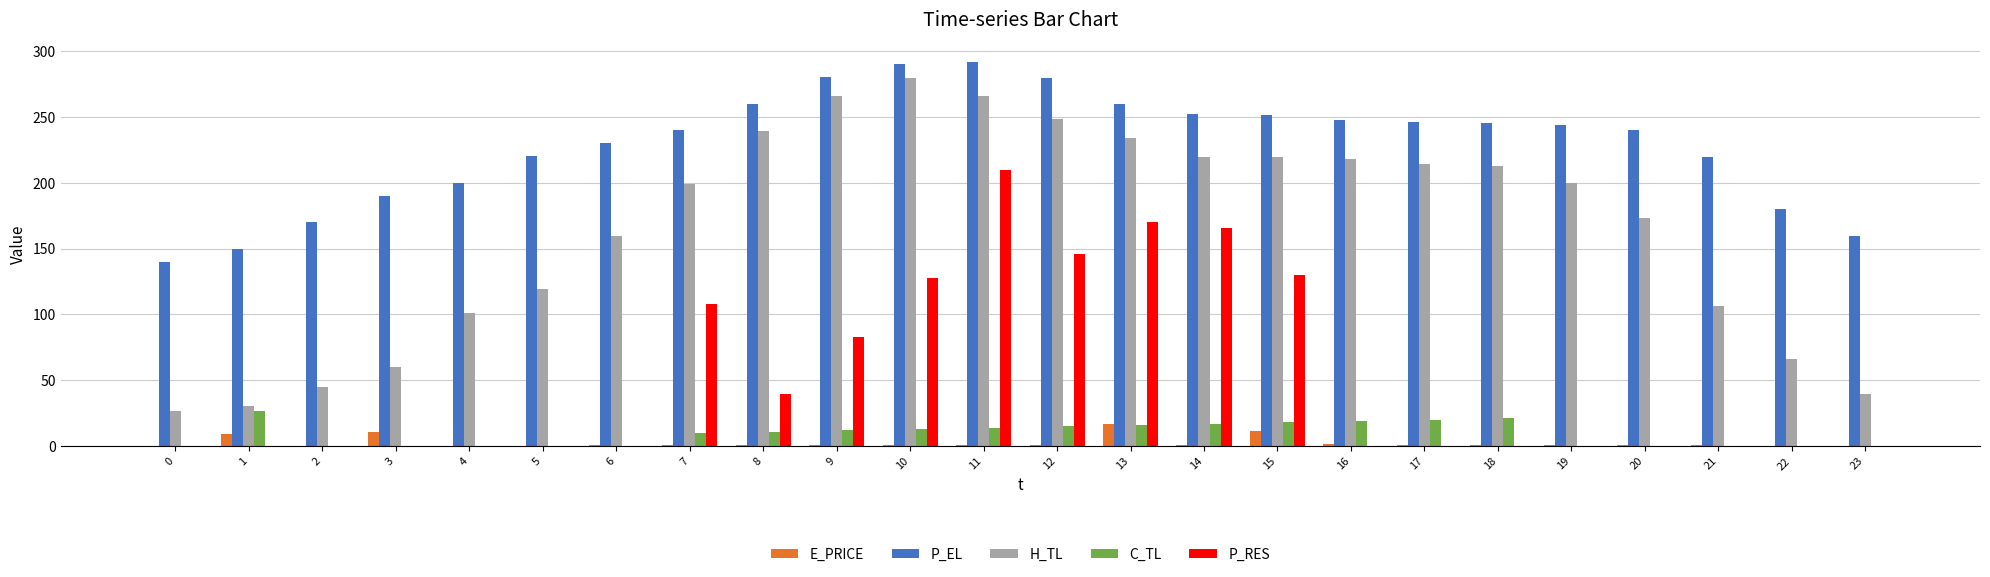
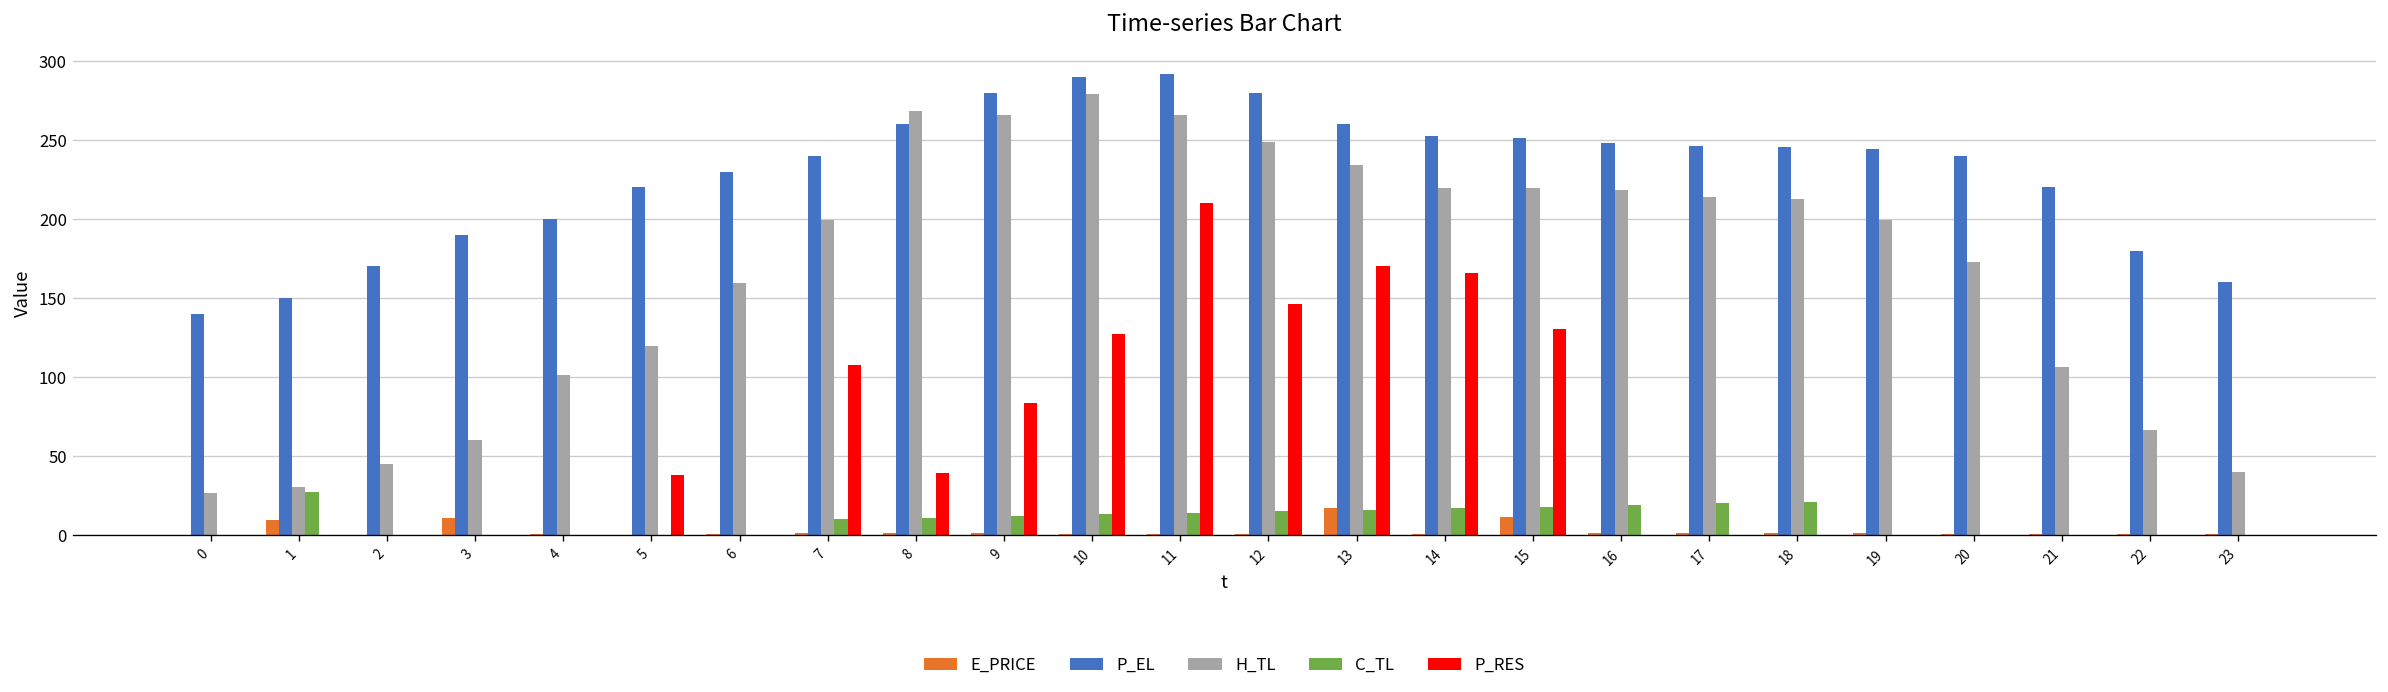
  {
    "E_PRICE": {
      "1": 9,
      "3": 11,
      "13": 17,
      "15": 11
    },
    "P_EL": {
      "0": 140,
      "1": 150,
      "2": 170,
      "3": 190,
      "4": 200,
      "5": 220,
      "6": 230,
      "7": 240,
      "8": 260,
      "9": 280,
      "10": 290,
      "11": 292,
      "12": 280,
      "13": 260,
      "14": 252,
      "15": 251,
      "16": 248,
      "17": 246,
      "18": 246,
      "19": 244,
      "20": 240,
      "21": 220,
      "22": 180,
      "23": 160
    },
    "H_TL": {
      "0": 27,
      "1": 31,
      "2": 45,
      "3": 60,
      "4": 101,
      "5": 120,
      "6": 160,
      "7": 200,
-     "8": 239,
+     "8": 269,
      "9": 266,
      "10": 279,
      "11": 266,
      "12": 249,
      "13": 234,
      "14": 220,
      "15": 219,
      "16": 218,
      "17": 214,
      "18": 213,
      "19": 200,
      "20": 173,
      "21": 106,
      "22": 67,
      "23": 40
    },
    "C_TL": {
      "0": 0,
      "1": 27,
      "2": 0,
      "3": 0,
      "4": 0,
      "5": 0,
      "6": 0,
      "7": 10,
      "8": 11,
      "9": 12,
      "10": 13,
      "11": 14,
      "12": 15,
      "13": 16,
      "14": 17,
      "15": 18,
      "16": 19,
      "17": 20,
      "18": 21,
      "19": 0,
      "20": 0,
      "21": 0,
      "22": 0,
      "23": 0
    },
    "P_RES": {
      "0": 0,
      "1": 0,
      "2": 0,
      "3": 0,
      "4": 0,
-     "5": 0,
+     "5": 38,
      "6": 0,
      "7": 108,
      "8": 40,
      "9": 83,
      "10": 127,
      "11": 210,
      "12": 146,
      "13": 170,
      "14": 166,
      "15": 130,
      "16": 0,
      "17": 0,
      "18": 0,
      "19": 0,
      "20": 0,
      "21": 0,
      "22": 0,
      "23": 0
    }
  }
